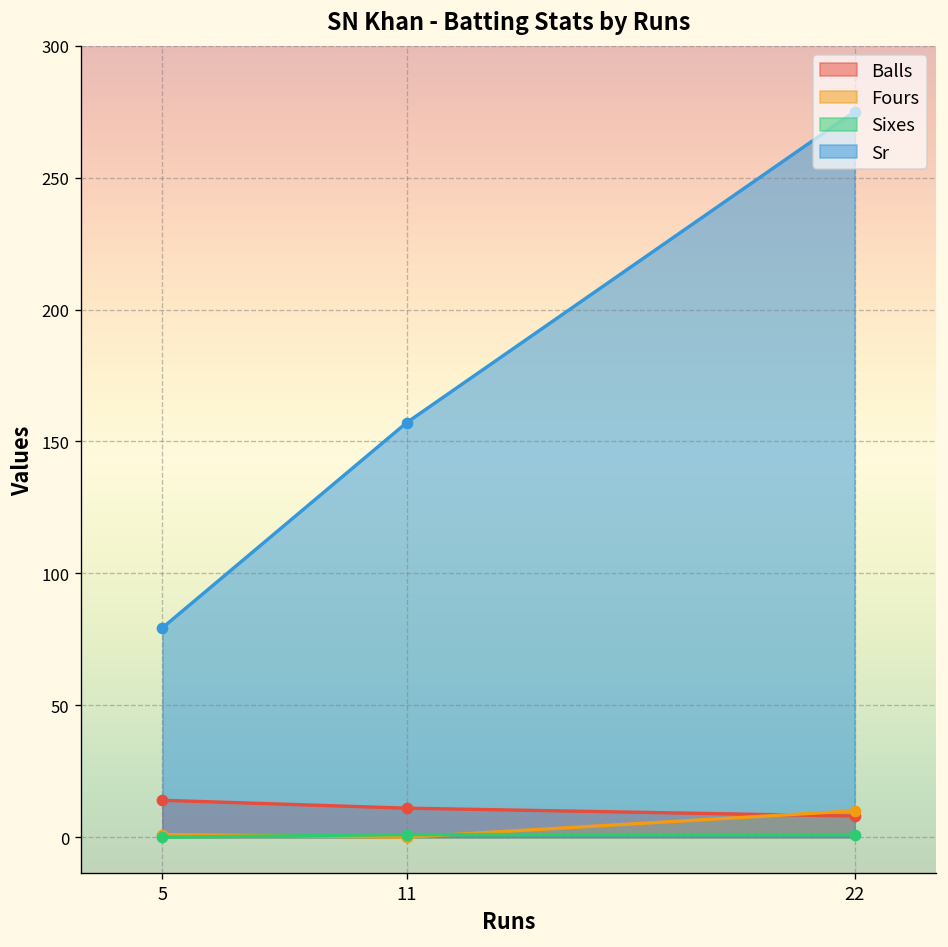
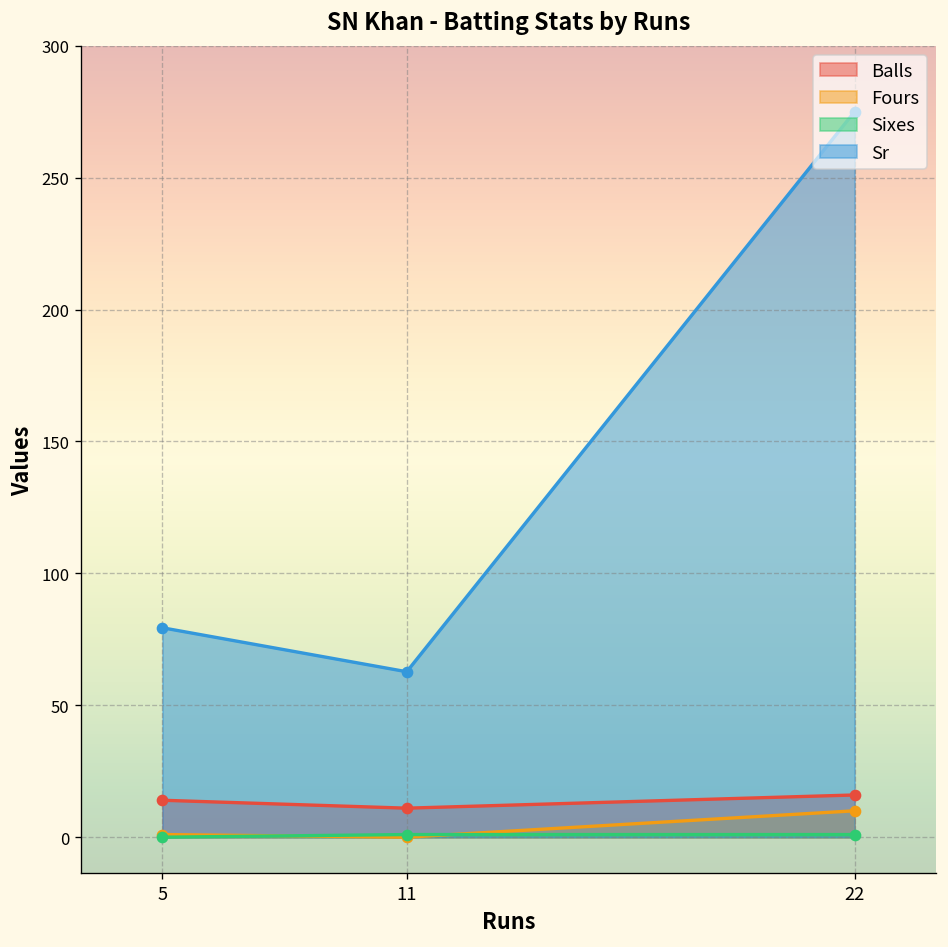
  {
    "Balls": {
      "5": 14,
      "11": 11,
-     "22": 8
+     "22": 16
    },
    "Fours": {
      "22": 10
    },
    "Sixes": {
      "22": 1
    },
    "Sr": {
      "5": 79,
-     "11": 157
+     "11": 63
    }
  }
